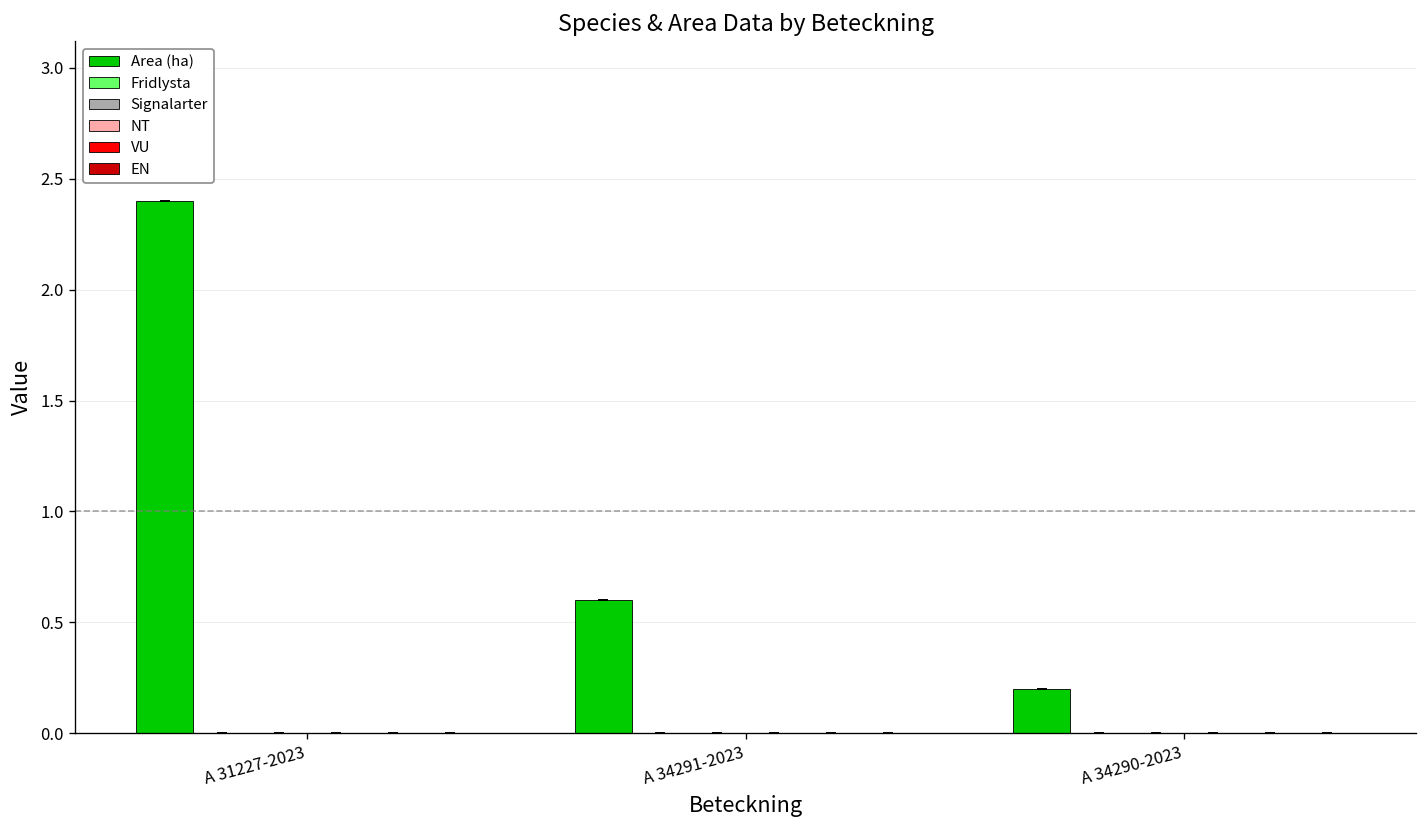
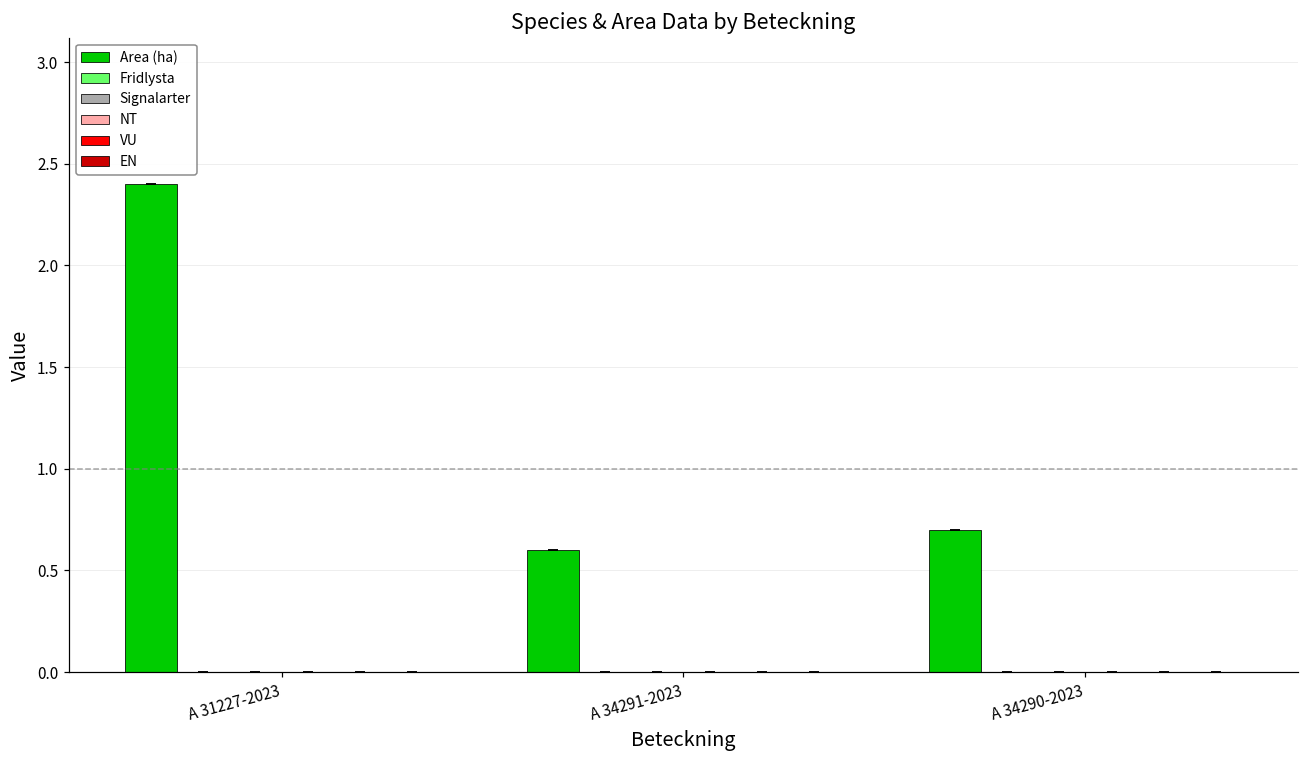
  {
    "Area (ha)": {
      "A 31227-2023": 2.4,
      "A 34291-2023": 0.6,
-     "A 34290-2023": 0.2
+     "A 34290-2023": 0.7
    },
    "Fridlysta": {
      "A 31227-2023": 0.0,
      "A 34291-2023": 0.0,
      "A 34290-2023": 0.0
    },
    "Signalarter": {
      "A 31227-2023": 0.0,
      "A 34291-2023": 0.0,
      "A 34290-2023": 0.0
    },
    "NT": {
      "A 31227-2023": 0.0,
      "A 34291-2023": 0.0,
      "A 34290-2023": 0.0
    }
  }
